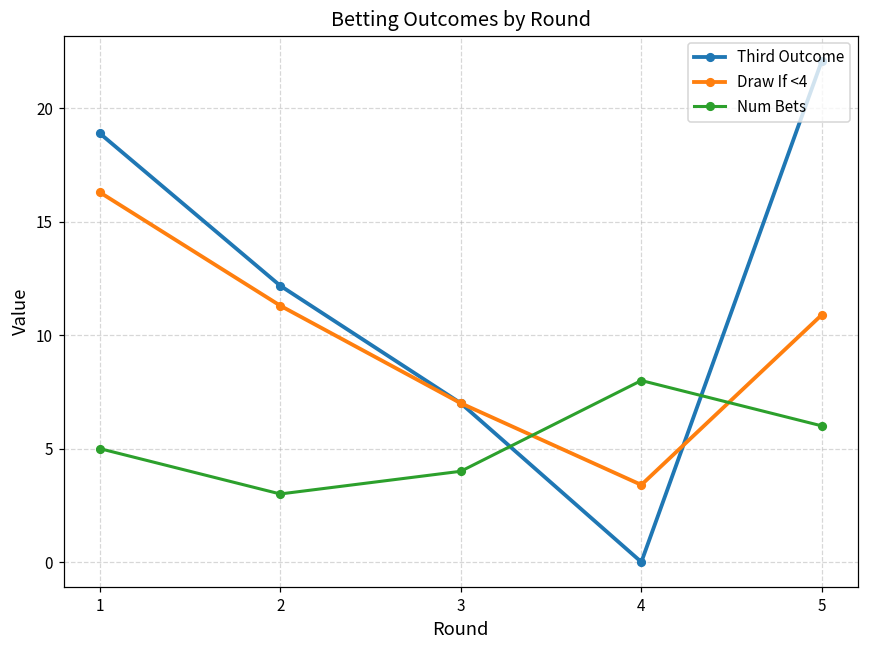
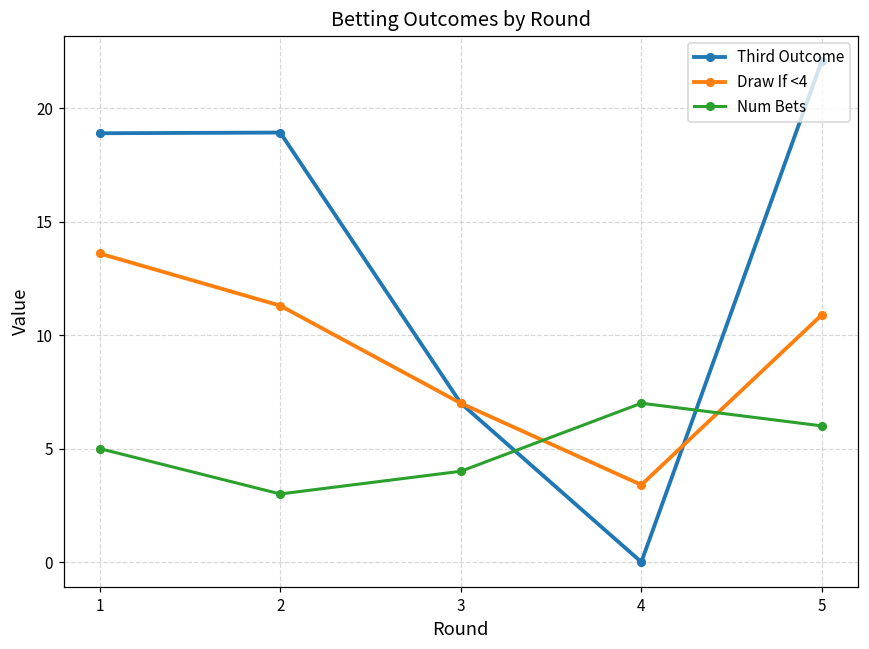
  {
    "Third Outcome": {
      "1": 18.9,
-     "2": 12.2,
+     "2": 18.9,
      "4": 0.0
    },
    "Draw If <4": {
-     "1": 16.3,
+     "1": 13.6,
      "2": 11.3,
      "4": 3.4,
      "5": 10.9
    },
    "Num Bets": {
      "1": 5,
      "2": 3,
      "3": 4,
-     "4": 8,
+     "4": 7,
      "5": 6
    }
  }
